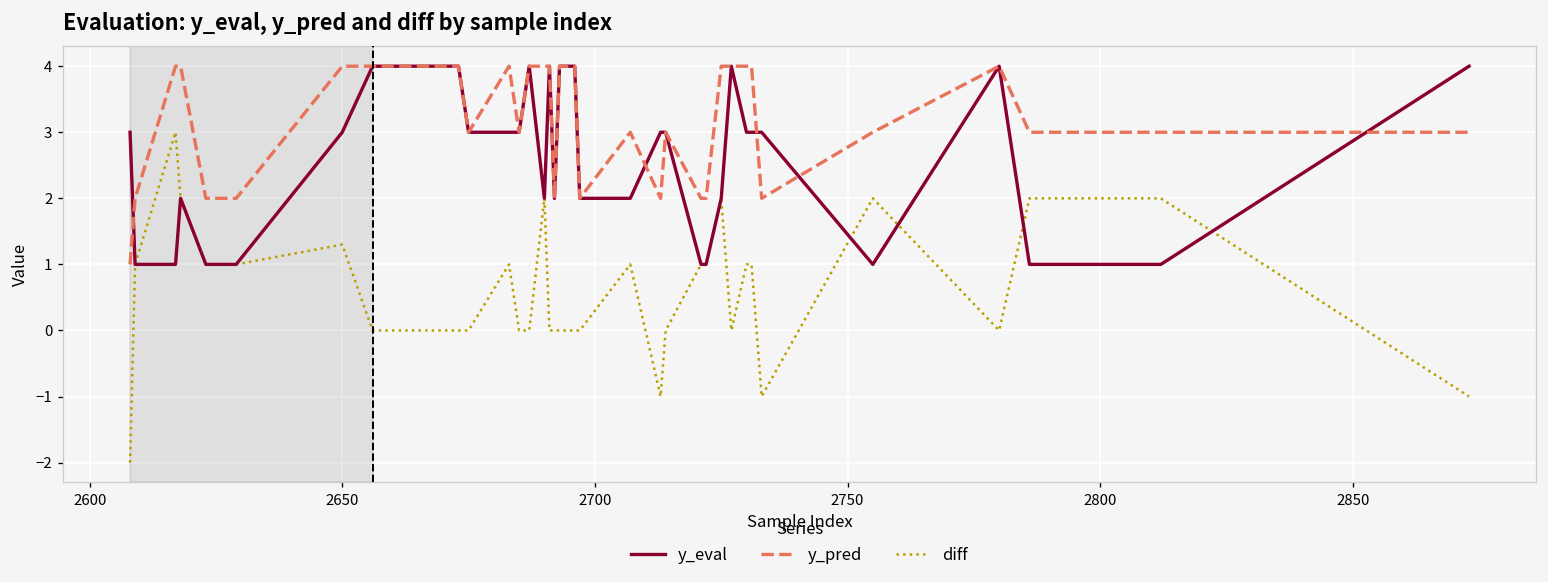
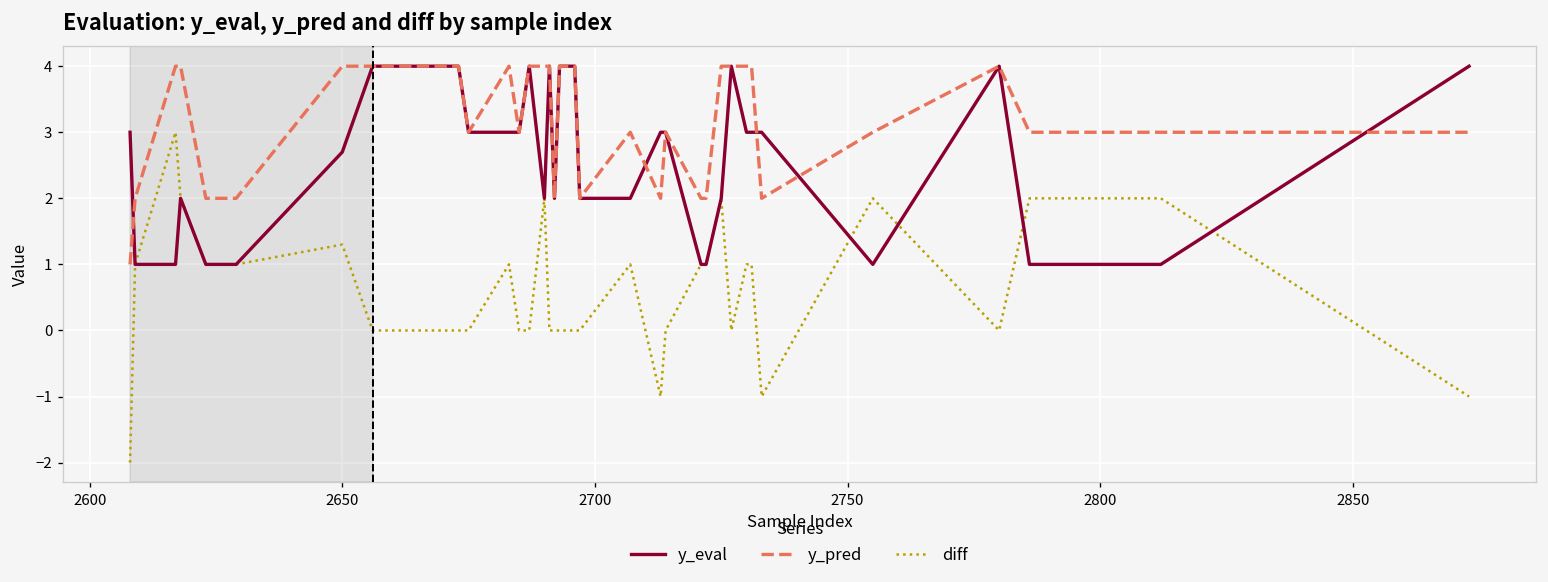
  {
    "y_eval": {
-     "2650": 3.0
+     "2650": 2.7
    },
    "y_pred": {
      "2650": 4.0
    },
    "diff": {
      "2650": 1.3
    }
  }
